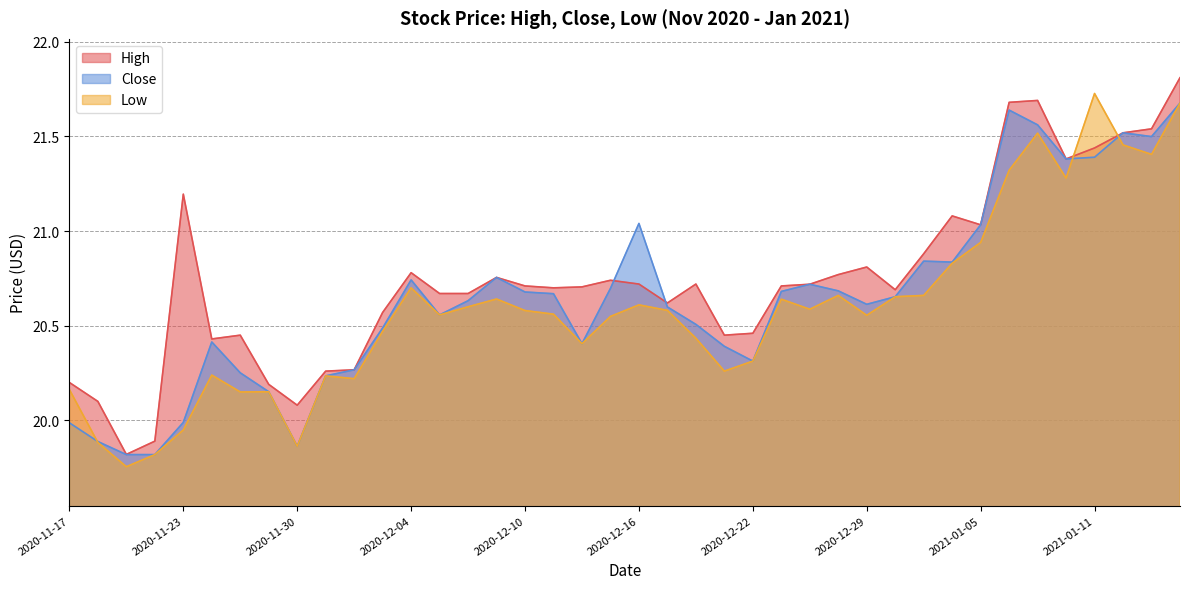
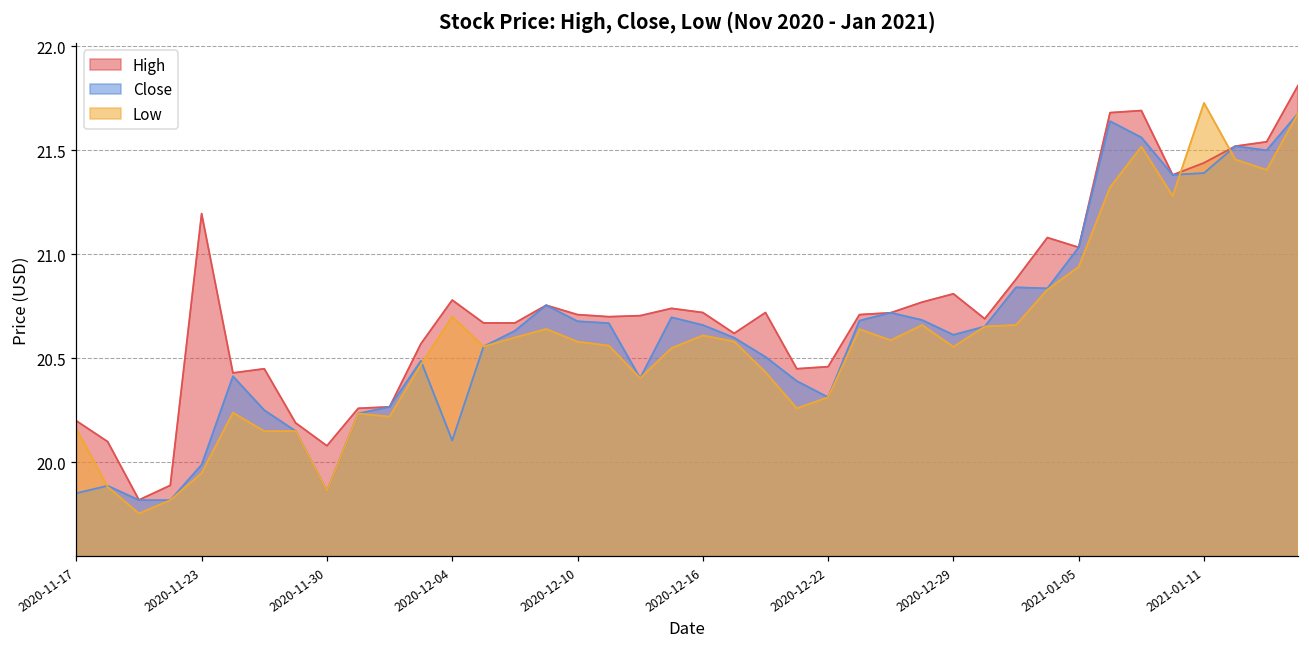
  {
    "High": {
      "2020-11-17": 20.20,
      "2020-11-23": 21.20,
      "2020-11-30": 20.08,
      "2020-12-04": 20.78,
      "2020-12-10": 20.71,
      "2020-12-16": 20.72,
      "2020-12-22": 20.46,
      "2020-12-29": 20.81,
      "2021-01-11": 21.44
    },
    "Close": {
-     "2020-11-17": 19.99,
+     "2020-11-17": 19.85,
      "2020-11-23": 19.99,
-     "2020-12-04": 20.74,
+     "2020-12-04": 20.11,
      "2020-12-10": 20.68,
-     "2020-12-16": 21.04,
+     "2020-12-16": 20.66,
      "2020-12-29": 20.61,
      "2021-01-11": 21.39
    },
    "Low": {
      "2020-11-17": 20.16,
      "2020-11-23": 19.95,
      "2020-12-04": 20.70,
      "2020-12-10": 20.58,
      "2020-12-16": 20.61,
      "2020-12-29": 20.56,
      "2021-01-05": 20.94,
      "2021-01-11": 21.73
    }
  }
